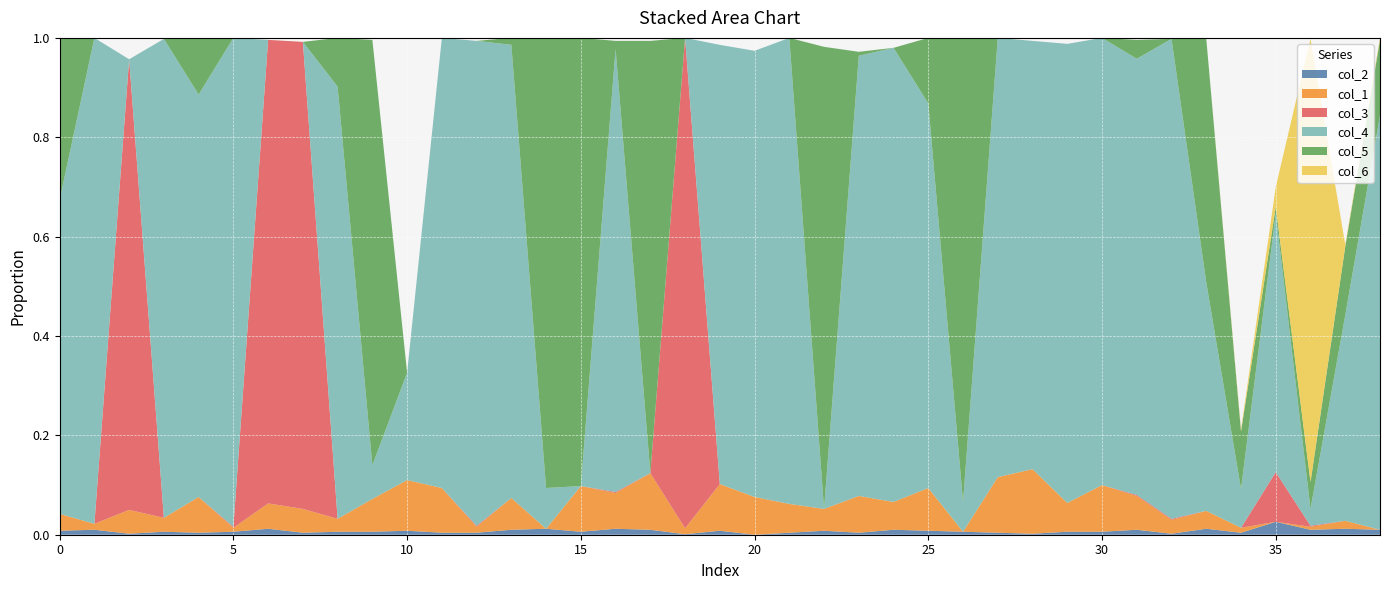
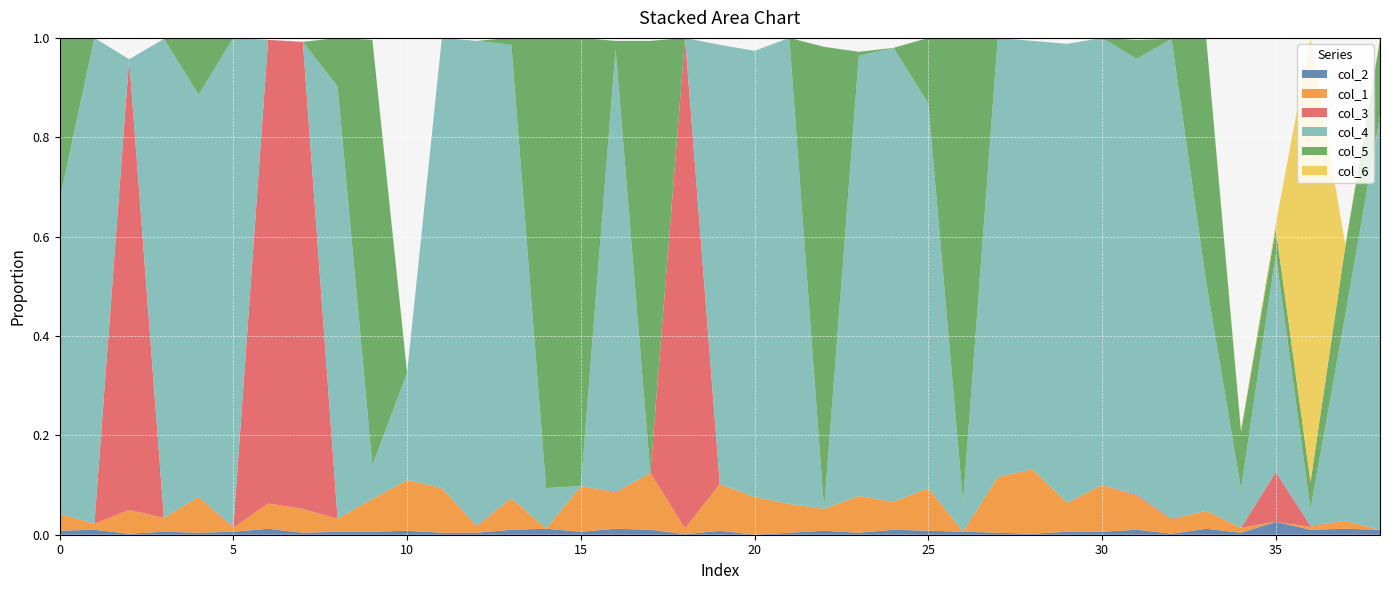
  {
    "col_2": {
      "0": 0.01,
      "5": 0.01,
      "10": 0.01,
      "15": 0.01,
      "20": 0.00,
      "25": 0.01,
      "30": 0.01
    },
    "col_3": {
      "35": 0.10
    },
    "col_4": {
      "0": 0.63,
      "25": 0.77,
-     "35": 0.52
+     "35": 0.44
    },
    "col_5": {
-     "35": 0.01
+     "35": 0.05
    },
    "col_6": {
-     "35": 0.04
+     "35": 0.01
    }
  }
